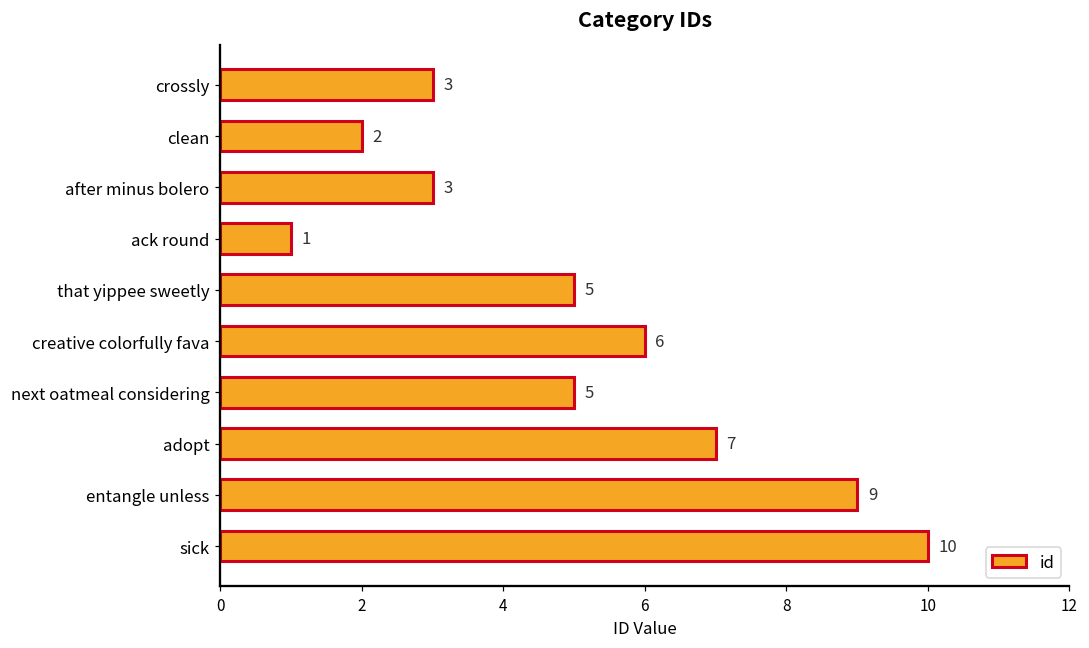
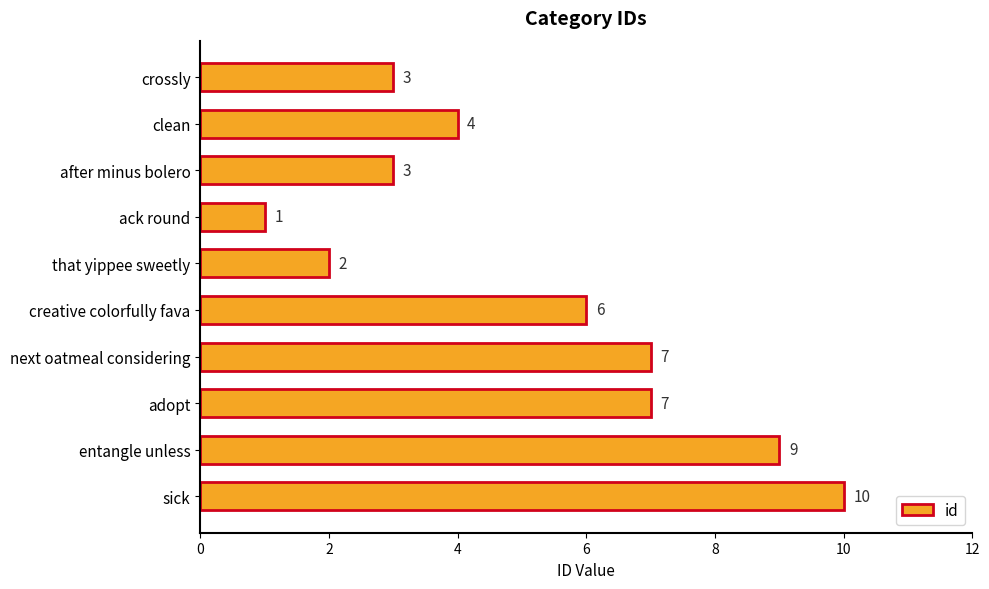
  {
    "crossly": 3,
-   "clean": 2,
+   "clean": 4,
    "after minus bolero": 3,
    "ack round": 1,
-   "that yippee sweetly": 5,
+   "that yippee sweetly": 2,
    "creative colorfully fava": 6,
-   "next oatmeal considering": 5,
+   "next oatmeal considering": 7,
    "adopt": 7,
    "entangle unless": 9,
    "sick": 10
  }
